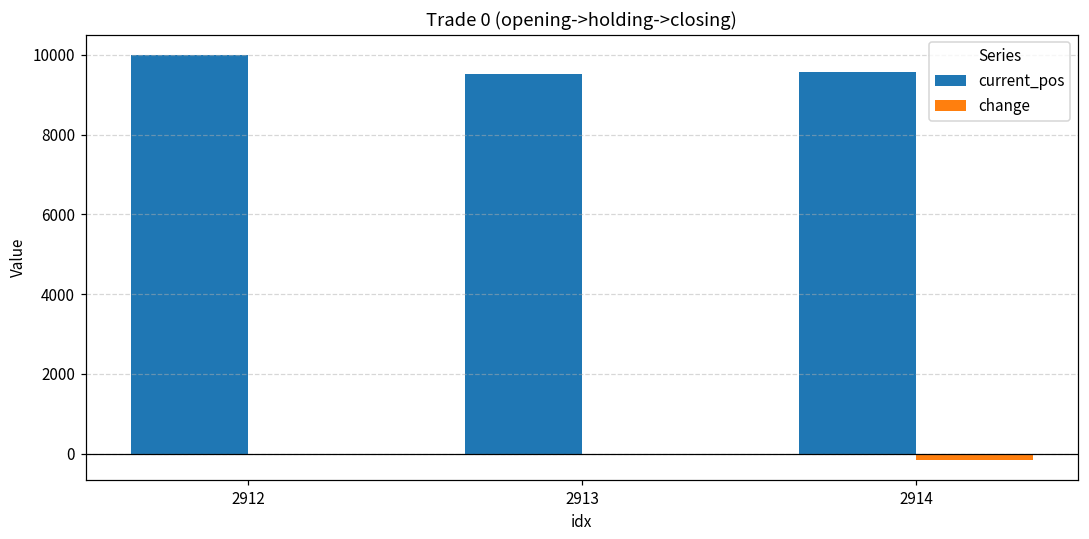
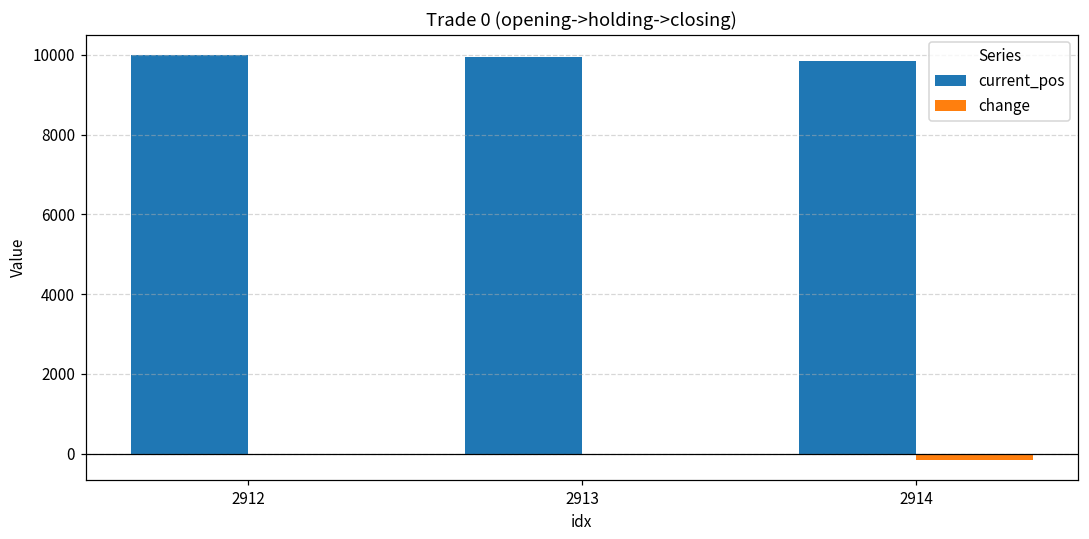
  {
    "current_pos": {
      "2912": 10000,
-     "2913": 9500,
-     "2914": 9600
+     "2913": 10000,
+     "2914": 9800
    },
    "change": {
      "2912": 0,
      "2914": -200
    }
  }
